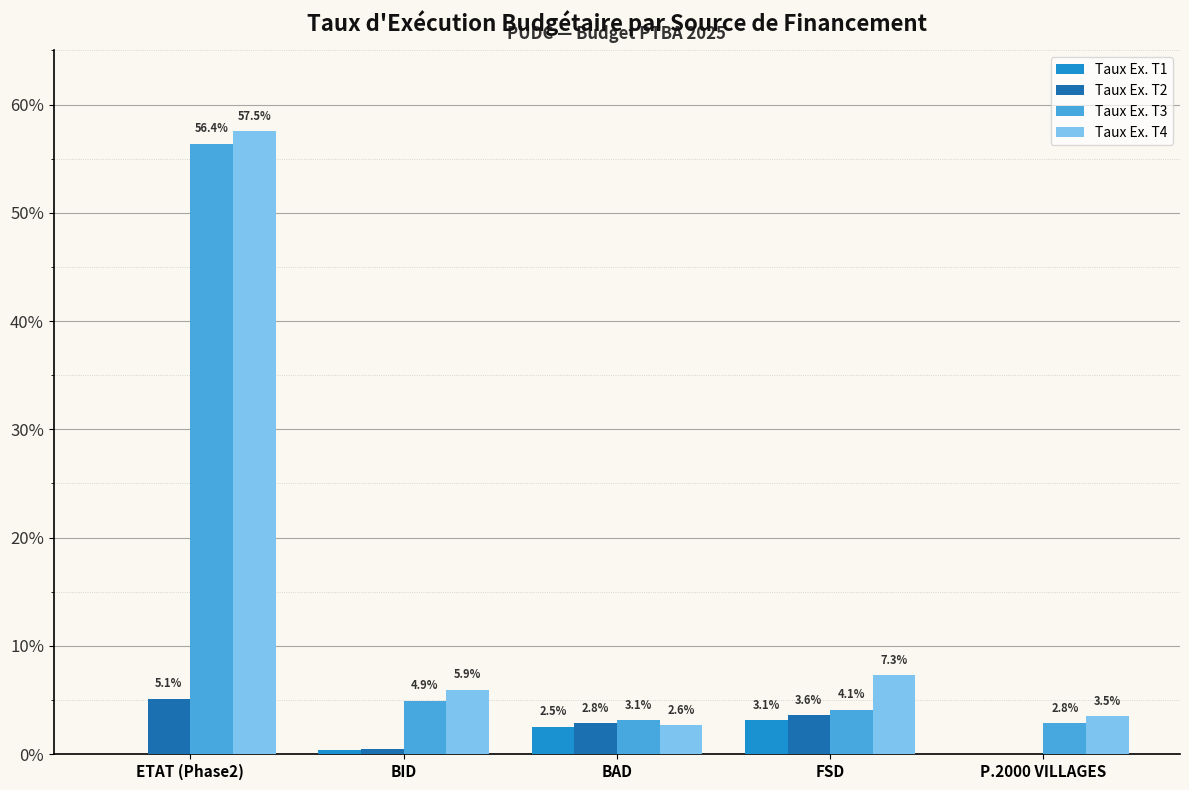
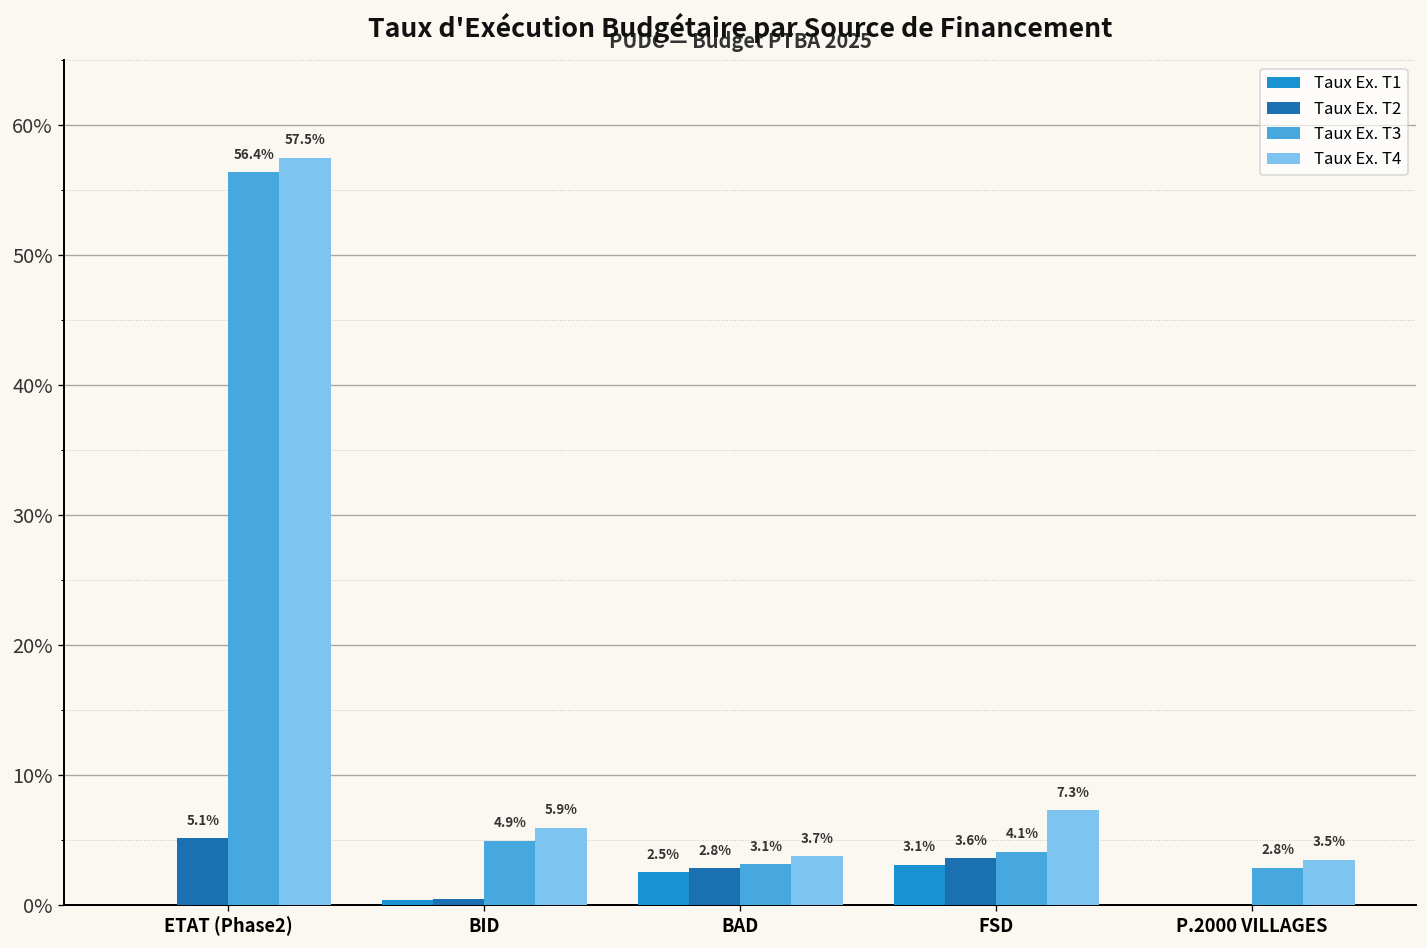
  {
    "Taux Ex. T4": {
      "ETAT (Phase2)": "57.5%",
      "BID": "5.9%",
-     "BAD": "2.6%",
+     "BAD": "3.7%",
      "FSD": "7.3%",
      "P.2000 VILLAGES": "3.5%"
    }
  }
